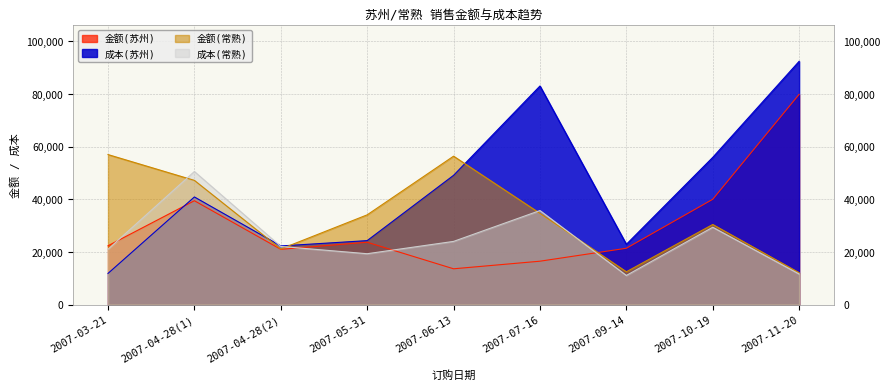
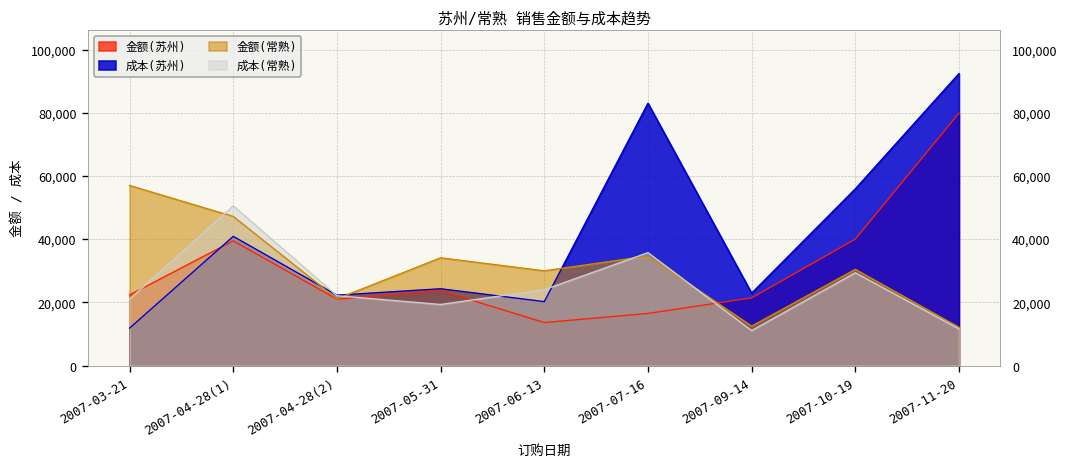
  {
    "金额(苏州)": {
      "2007-03-21": "22,000",
      "2007-04-28(1)": "39,000",
      "2007-06-13": "14,000",
      "2007-07-16": "17,000",
      "2007-09-14": "21,000",
      "2007-10-19": "40,000",
      "2007-11-20": "80,000"
    },
    "成本(苏州)": {
      "2007-03-21": "12,000",
      "2007-04-28(1)": "41,000",
-     "2007-06-13": "49,000",
+     "2007-06-13": "20,000",
      "2007-07-16": "83,000",
      "2007-09-14": "23,000",
      "2007-10-19": "56,000",
      "2007-11-20": "92,000"
    },
    "金额(常熟)": {
      "2007-03-21": "57,000",
      "2007-04-28(1)": "47,000",
      "2007-05-31": "34,000",
-     "2007-06-13": "56,000",
+     "2007-06-13": "30,000",
      "2007-07-16": "35,000",
      "2007-09-14": "12,000",
      "2007-10-19": "30,000"
    },
    "成本(常熟)": {
      "2007-03-21": "21,000",
      "2007-04-28(1)": "51,000",
      "2007-05-31": "19,000",
      "2007-06-13": "24,000",
      "2007-07-16": "36,000",
      "2007-09-14": "11,000",
      "2007-10-19": "29,000"
    }
  }
